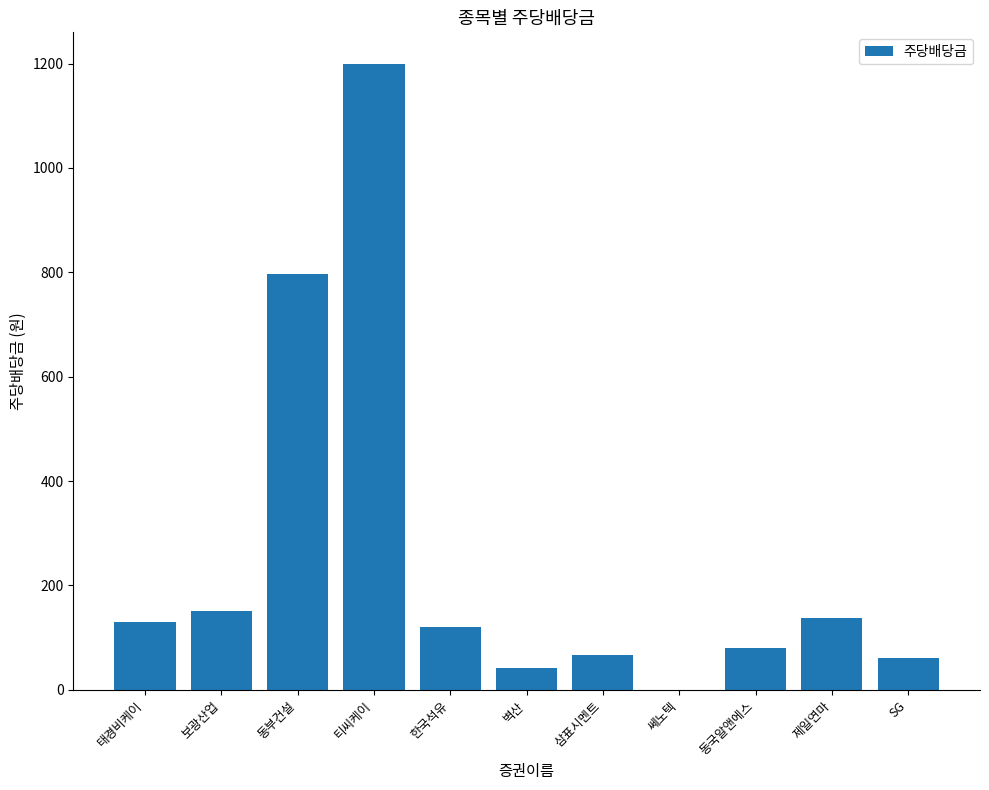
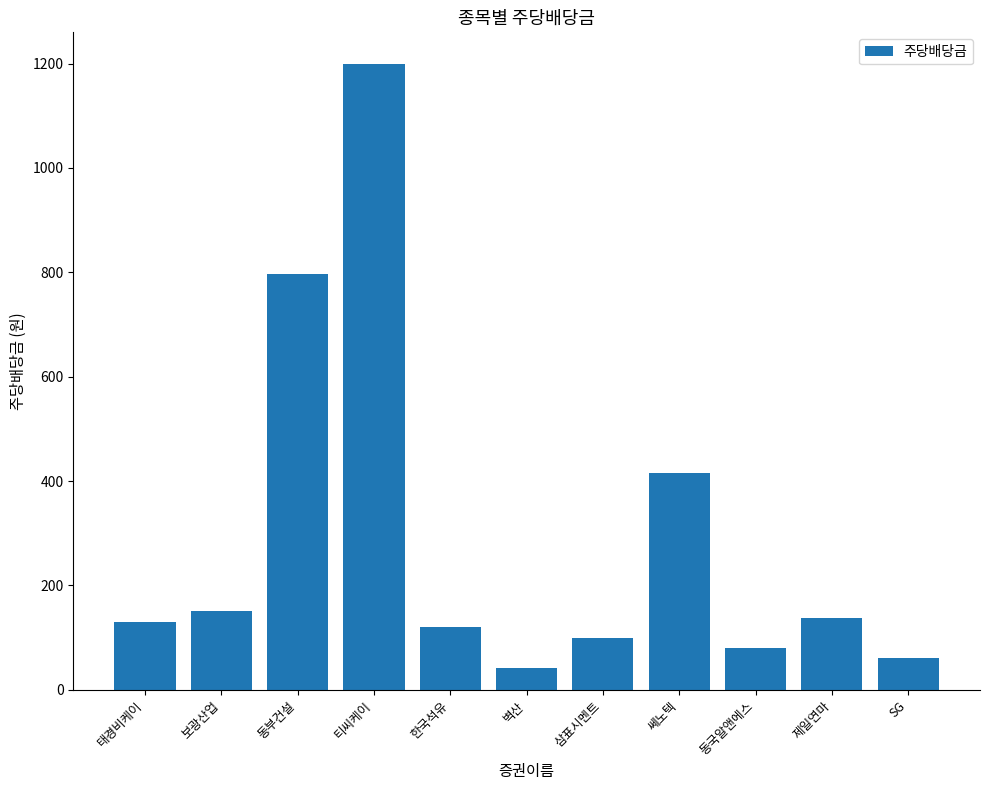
  {
    "태경비케이": 130,
    "보광산업": 150,
    "동부건설": 800,
    "티씨케이": 1200,
    "한국석유": 120,
    "벽산": 40,
-   "삼표시멘트": 70,
-   "쎄노텍": 0,
+   "삼표시멘트": 100,
+   "쎄노텍": 420,
    "동국알앤에스": 80,
    "제일연마": 140,
    "SG": 60
  }
